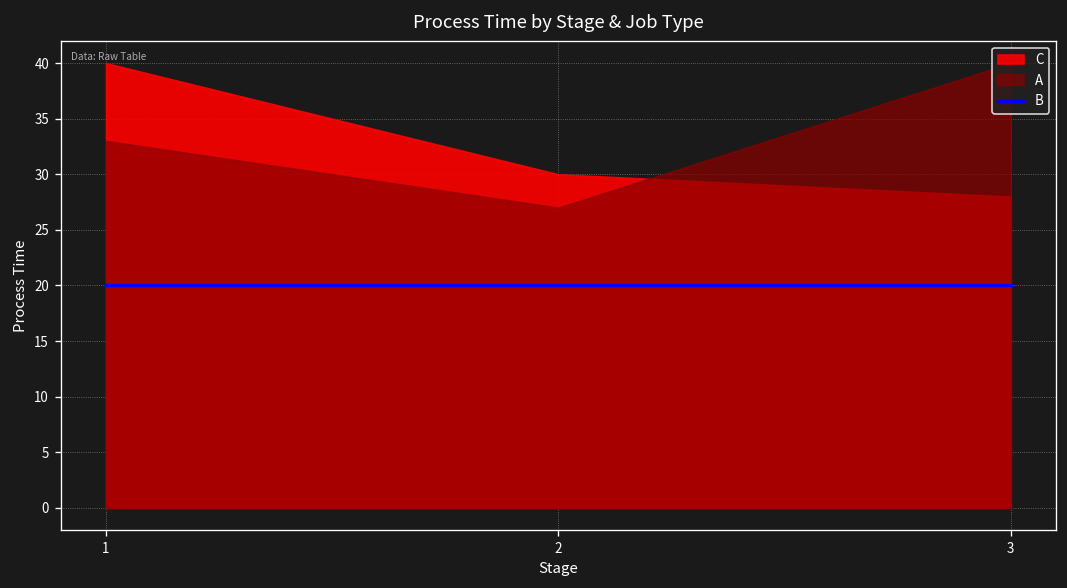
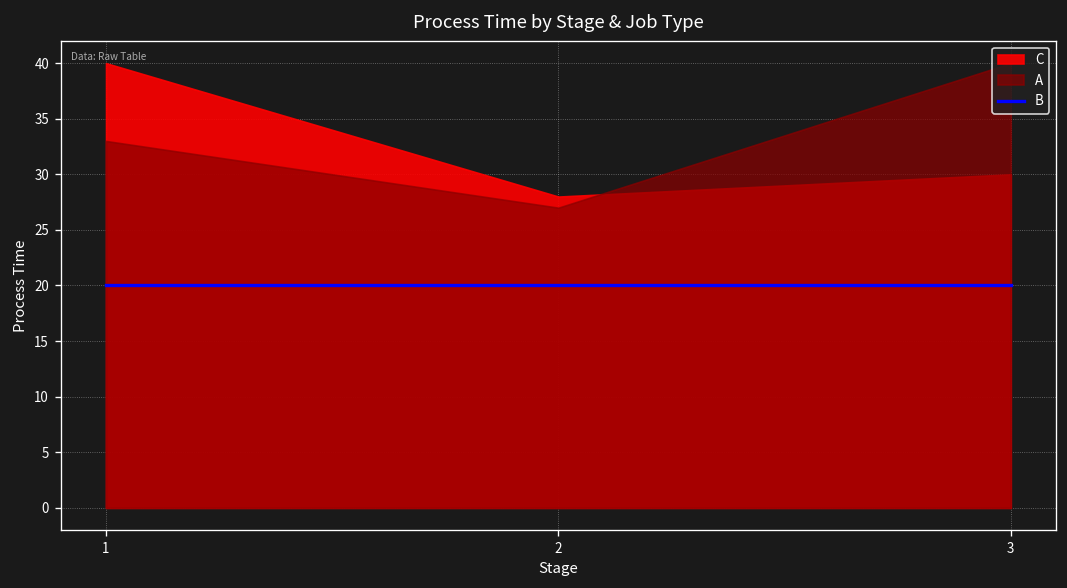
  {
    "B": {
      "1": 20,
      "2": 20,
      "3": 20
    },
    "C": {
      "1": 40,
-     "2": 30,
-     "3": 28
+     "2": 28,
+     "3": 30
    },
    "A": {
      "1": 33,
      "2": 27
    }
  }
